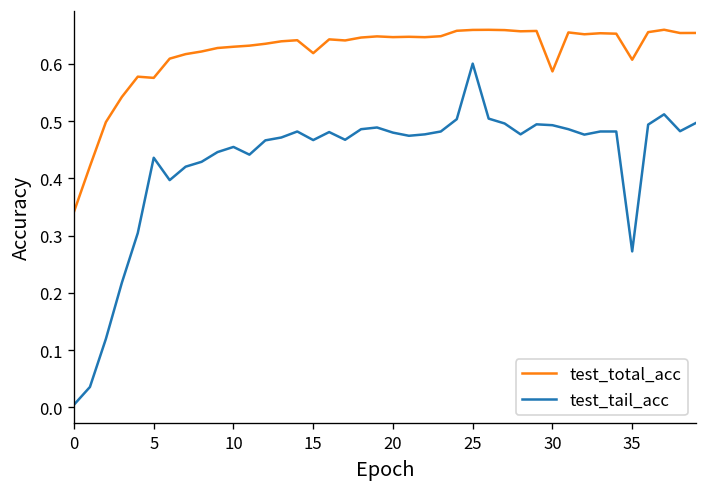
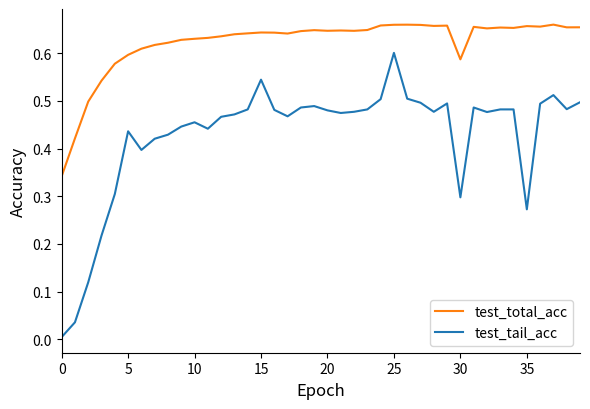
  {
    "test_total_acc": {
      "0": 0.34,
-     "5": 0.58,
+     "5": 0.60,
      "10": 0.63,
-     "15": 0.62,
+     "15": 0.64,
      "20": 0.65,
      "25": 0.66,
      "30": 0.59,
-     "35": 0.61
+     "35": 0.66
    },
    "test_tail_acc": {
      "0": 0.00,
      "5": 0.44,
      "10": 0.45,
-     "15": 0.47,
+     "15": 0.54,
      "20": 0.48,
      "25": 0.60,
-     "30": 0.49,
+     "30": 0.30,
      "35": 0.27
    }
  }
